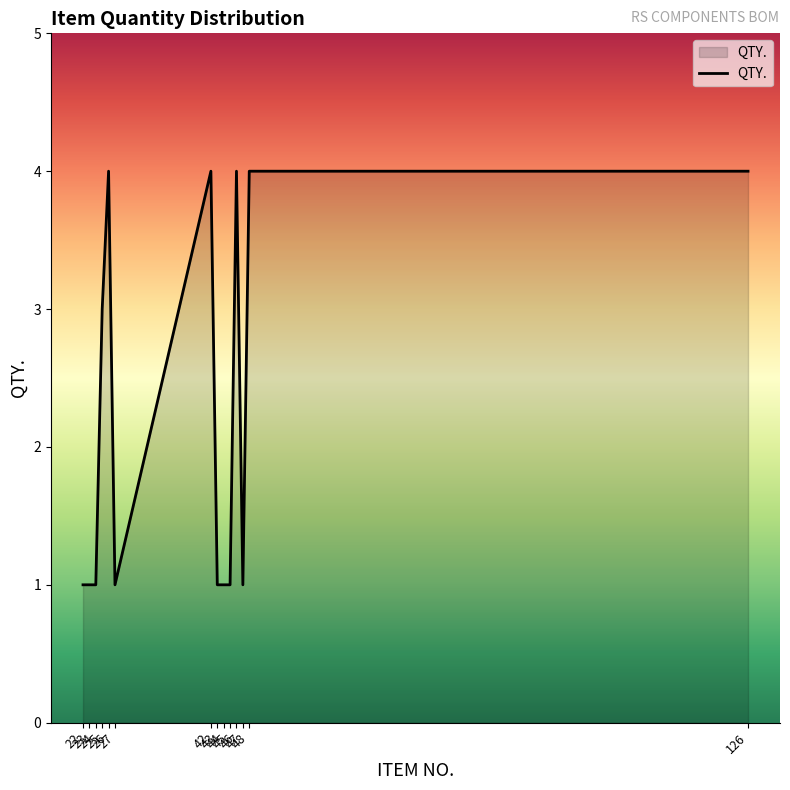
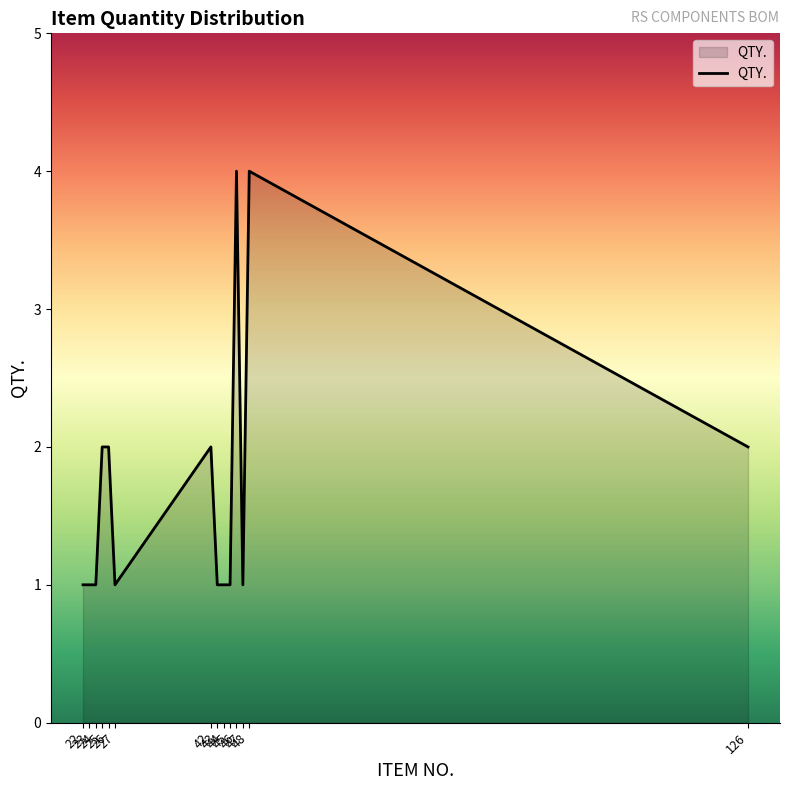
  {
    "22": 1,
    "23": 1,
    "24": 1,
-   "25": 3,
-   "26": 4,
+   "25": 2,
+   "26": 2,
    "27": 1,
-   "42": 4,
+   "42": 2,
    "43": 1,
    "44": 1,
    "45": 1,
    "46": 4,
    "47": 1,
    "48": 4,
-   "126": 4
+   "126": 2
  }
